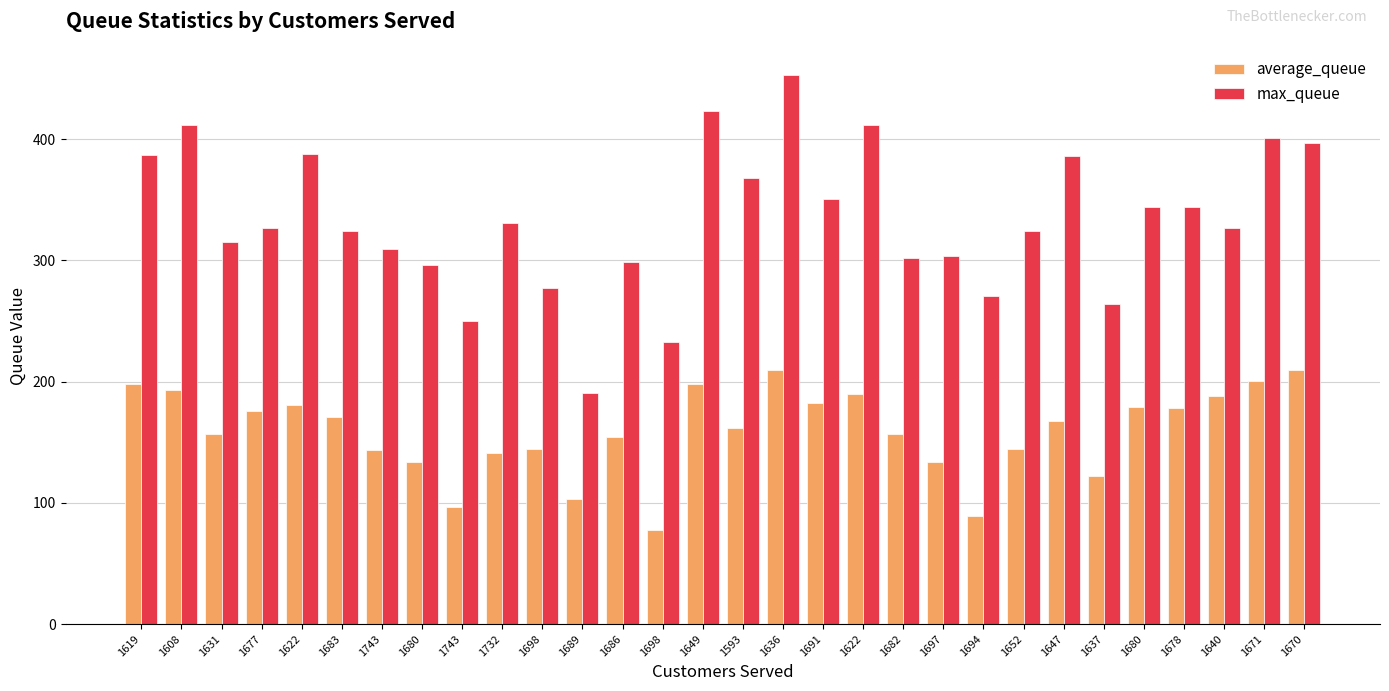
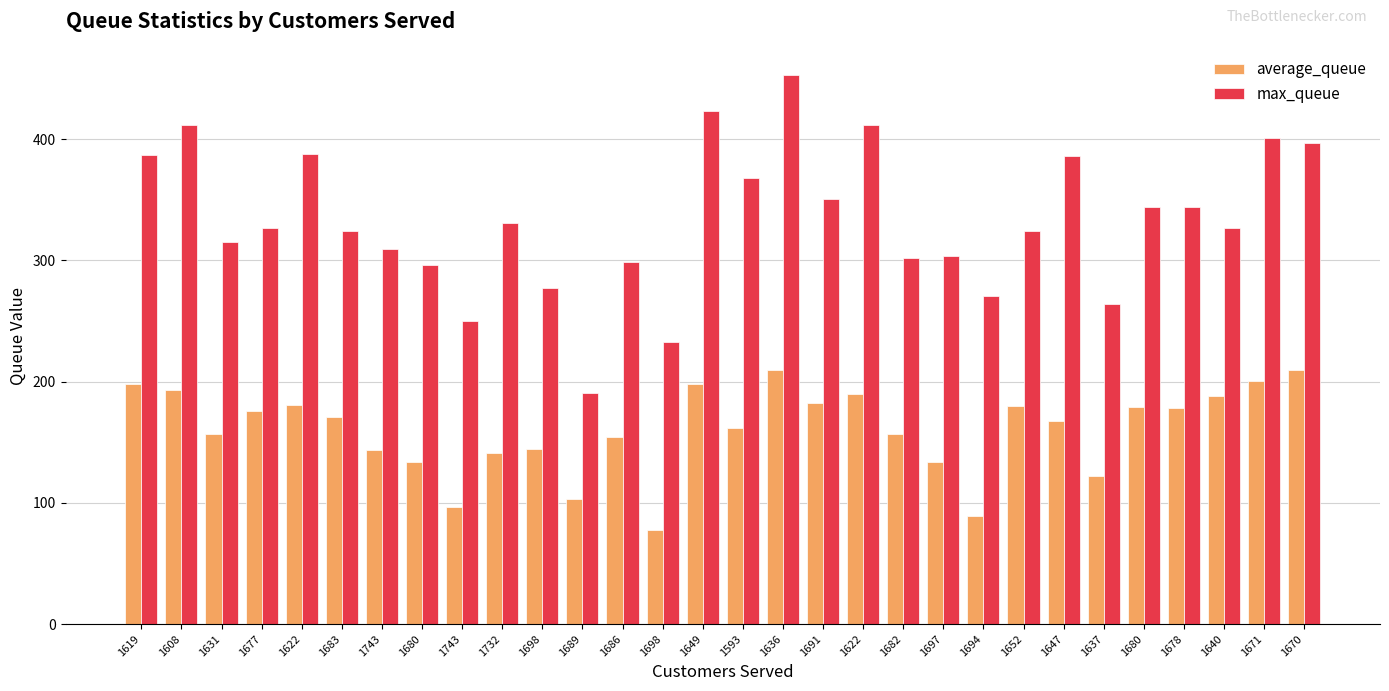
  {
    "average_queue": {
      "1619": 198,
      "1608": 193,
      "1631": 157,
      "1677": 176,
      "1683": 171,
      "1732": 141,
      "1689": 103,
      "1686": 154,
      "1649": 198,
      "1593": 162,
      "1636": 209,
      "1691": 182,
      "1682": 157,
      "1697": 134,
      "1694": 89,
-     "1652": 145,
+     "1652": 180,
      "1647": 167,
      "1637": 122,
      "1678": 178,
      "1640": 188,
      "1671": 201,
      "1670": 209
    },
    "max_queue": {
      "1619": 387,
      "1608": 412,
      "1631": 315,
      "1677": 327,
      "1683": 324,
      "1732": 331,
      "1689": 191,
      "1686": 299,
      "1649": 423,
      "1593": 368,
      "1636": 453,
      "1691": 351,
      "1682": 302,
      "1697": 304,
      "1694": 271,
      "1652": 324,
      "1647": 386,
      "1637": 264,
      "1678": 344,
      "1640": 327,
      "1671": 401,
      "1670": 397
    }
  }
